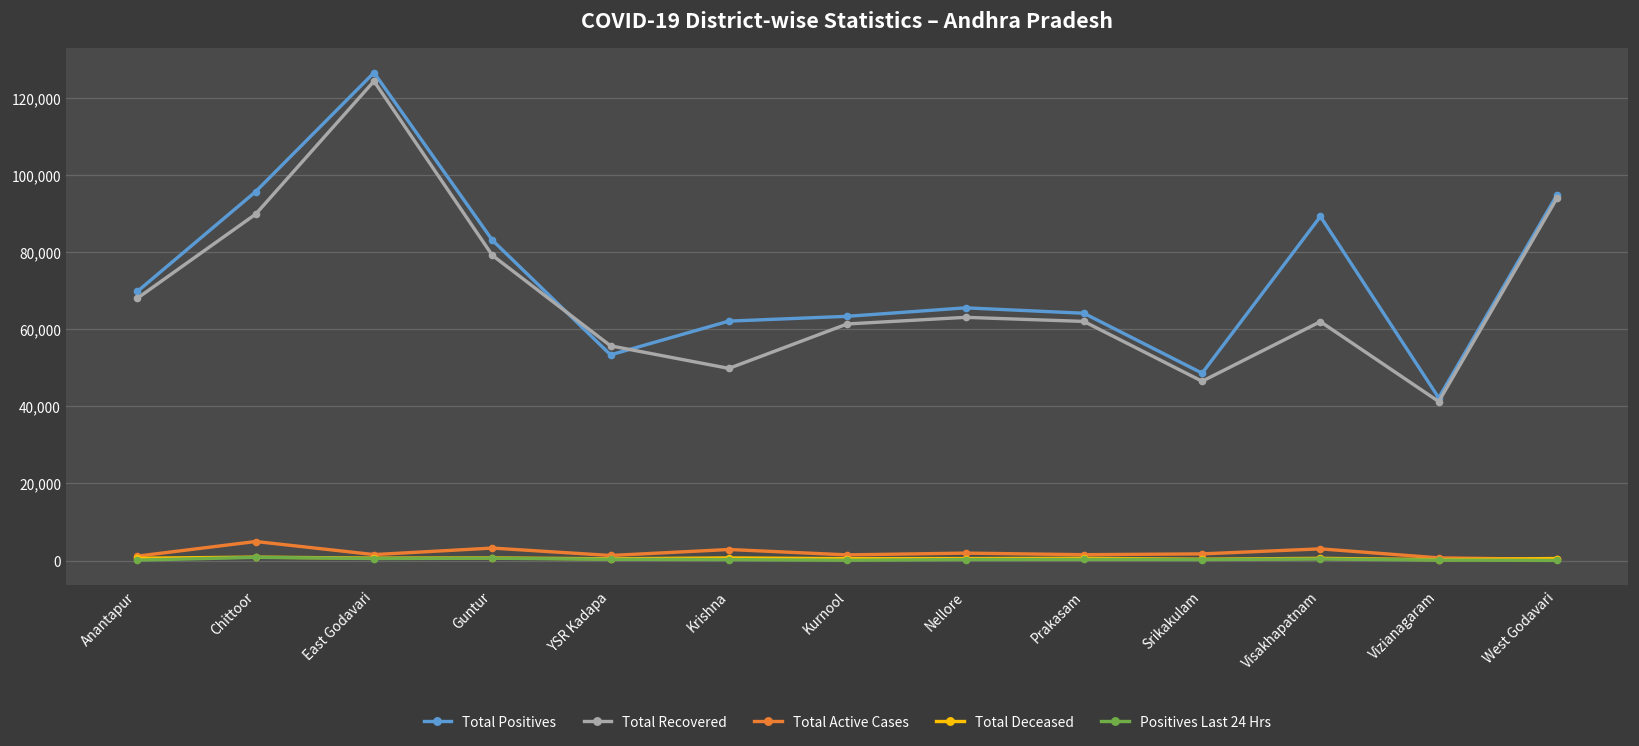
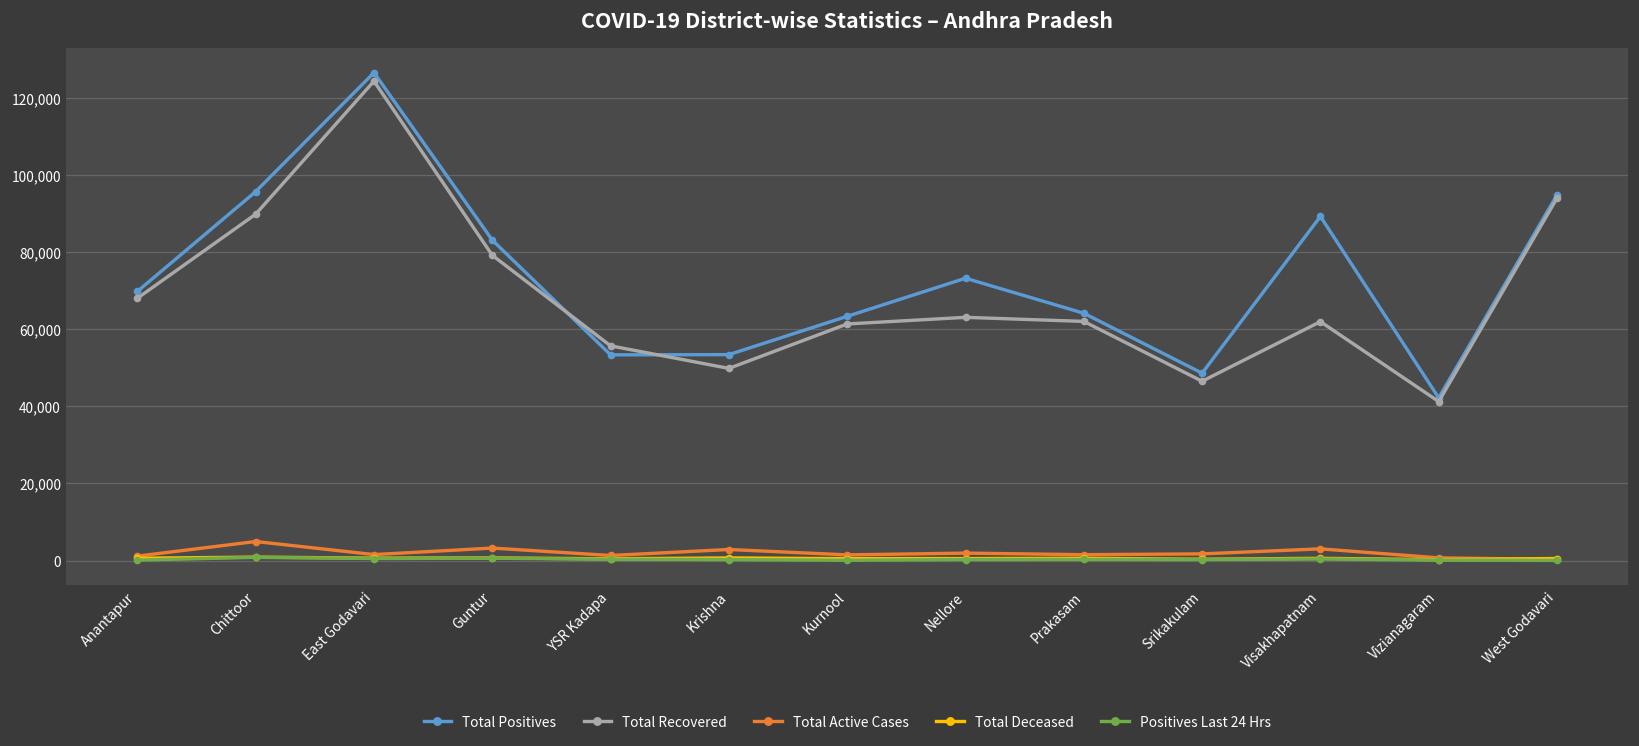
  {
    "Total Positives": {
      "Anantapur": "70,000",
      "Chittoor": "96,000",
      "East Godavari": "126,000",
      "Guntur": "83,000",
      "YSR Kadapa": "53,000",
-     "Krishna": "62,000",
+     "Krishna": "53,000",
      "Kurnool": "63,000",
-     "Nellore": "66,000",
+     "Nellore": "73,000",
      "Prakasam": "64,000",
      "Srikakulam": "49,000",
      "Visakhapatnam": "89,000",
      "Vizianagaram": "42,000",
      "West Godavari": "95,000"
    },
    "Total Recovered": {
      "Anantapur": "68,000",
      "Chittoor": "90,000",
      "East Godavari": "124,000",
      "Guntur": "79,000",
      "YSR Kadapa": "56,000",
      "Krishna": "50,000",
      "Kurnool": "61,000",
      "Nellore": "63,000",
      "Prakasam": "62,000",
      "Srikakulam": "46,000",
      "Visakhapatnam": "62,000",
      "Vizianagaram": "41,000",
      "West Godavari": "94,000"
    },
    "Total Active Cases": {
      "Chittoor": "5,000",
      "East Godavari": "2,000",
      "Guntur": "3,000",
      "YSR Kadapa": "1,000",
      "Krishna": "3,000",
      "Kurnool": "1,000",
      "Nellore": "2,000",
      "Prakasam": "2,000",
      "Srikakulam": "2,000",
      "Visakhapatnam": "3,000"
    }
  }
